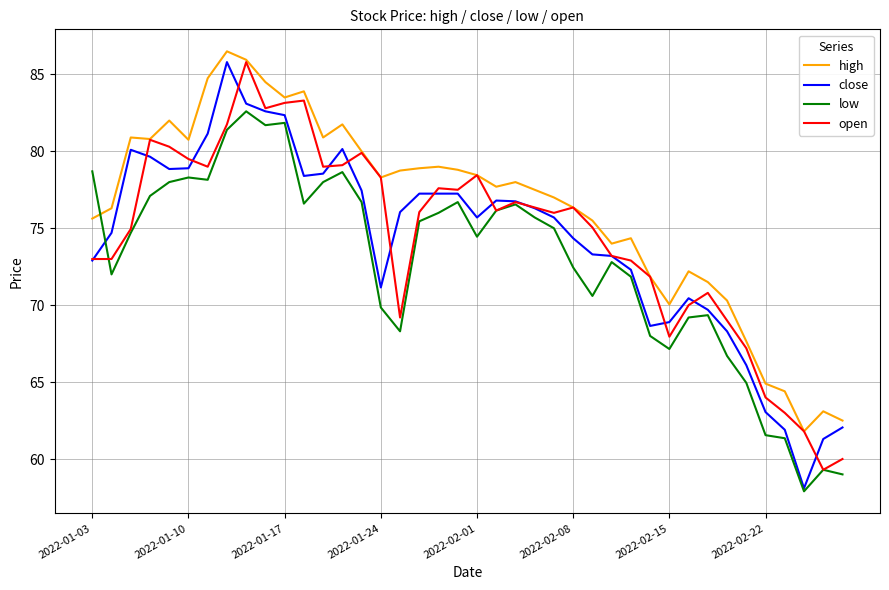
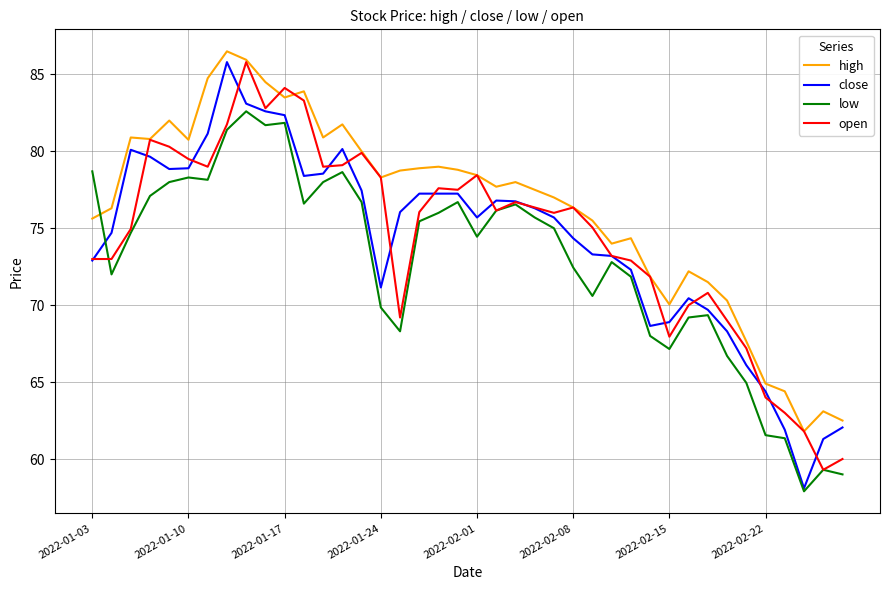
  {
    "high": {
      "2022-01-03": 75.6,
      "2022-01-10": 80.8,
      "2022-01-17": 83.5,
      "2022-02-15": 70.1,
      "2022-02-22": 64.9
    },
    "close": {
      "2022-01-10": 78.9,
      "2022-01-17": 82.4,
      "2022-01-24": 71.2,
      "2022-02-01": 75.7,
      "2022-02-08": 74.4,
      "2022-02-15": 68.9,
-     "2022-02-22": 63.1
+     "2022-02-22": 64.4
    },
    "low": {
      "2022-01-03": 78.7,
      "2022-01-10": 78.3,
      "2022-01-17": 81.9,
      "2022-01-24": 69.9,
      "2022-02-01": 74.5,
      "2022-02-08": 72.5,
      "2022-02-15": 67.2,
      "2022-02-22": 61.6
    },
    "open": {
      "2022-01-10": 79.5,
-     "2022-01-17": 83.2,
+     "2022-01-17": 84.1,
      "2022-02-15": 68.0,
      "2022-02-22": 64.0
    }
  }
